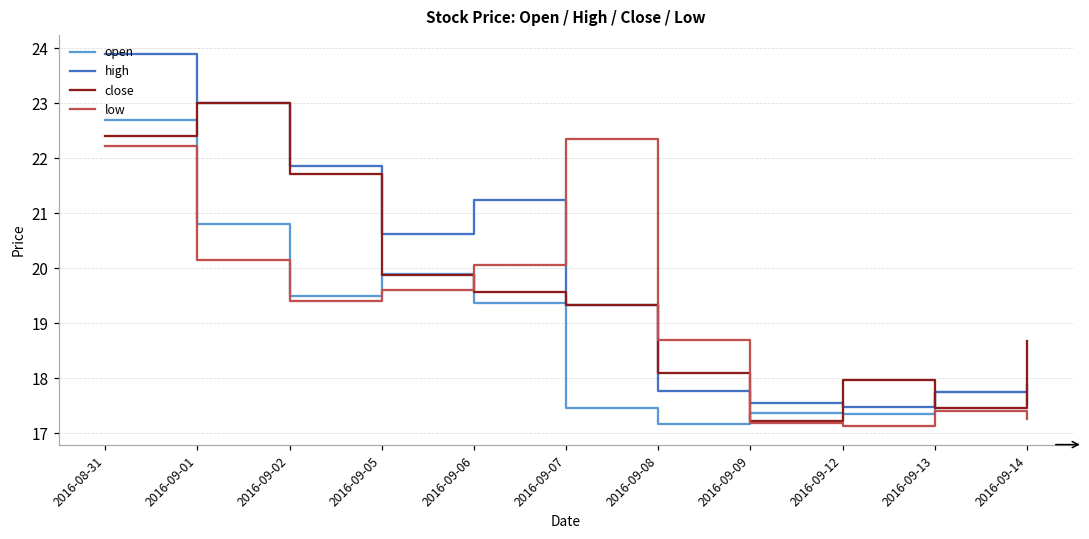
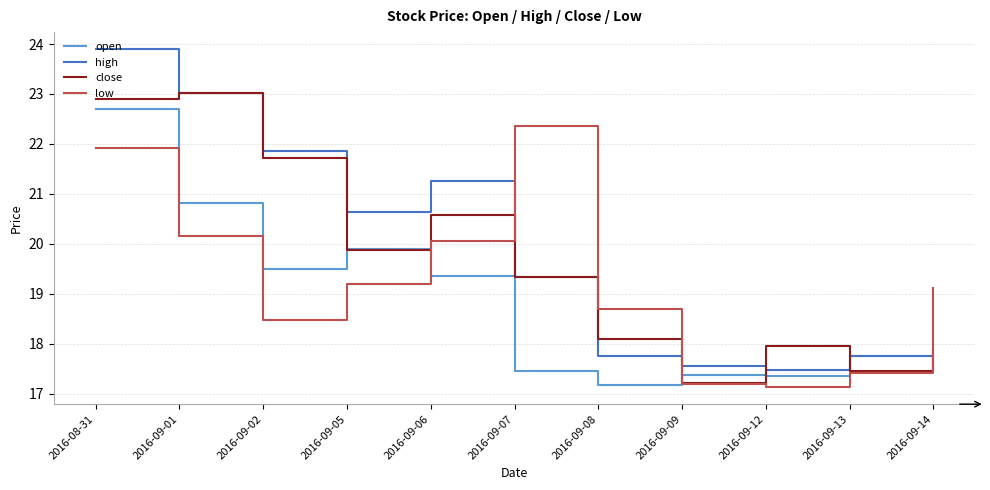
  {
    "close": {
-     "2016-08-31": 22.4,
+     "2016-08-31": 22.9,
      "2016-09-02": 21.7,
-     "2016-09-06": 19.6,
+     "2016-09-06": 20.6,
      "2016-09-08": 18.1,
      "2016-09-12": 18.0,
-     "2016-09-14": 18.7
+     "2016-09-14": 17.8
    },
    "low": {
-     "2016-08-31": 22.2,
+     "2016-08-31": 21.9,
      "2016-09-01": 20.2,
-     "2016-09-02": 19.4,
-     "2016-09-05": 19.6,
+     "2016-09-02": 18.5,
+     "2016-09-05": 19.2,
      "2016-09-06": 20.1,
      "2016-09-07": 22.4,
      "2016-09-08": 18.7,
      "2016-09-12": 17.1,
-     "2016-09-14": 17.3
+     "2016-09-14": 19.1
    }
  }
